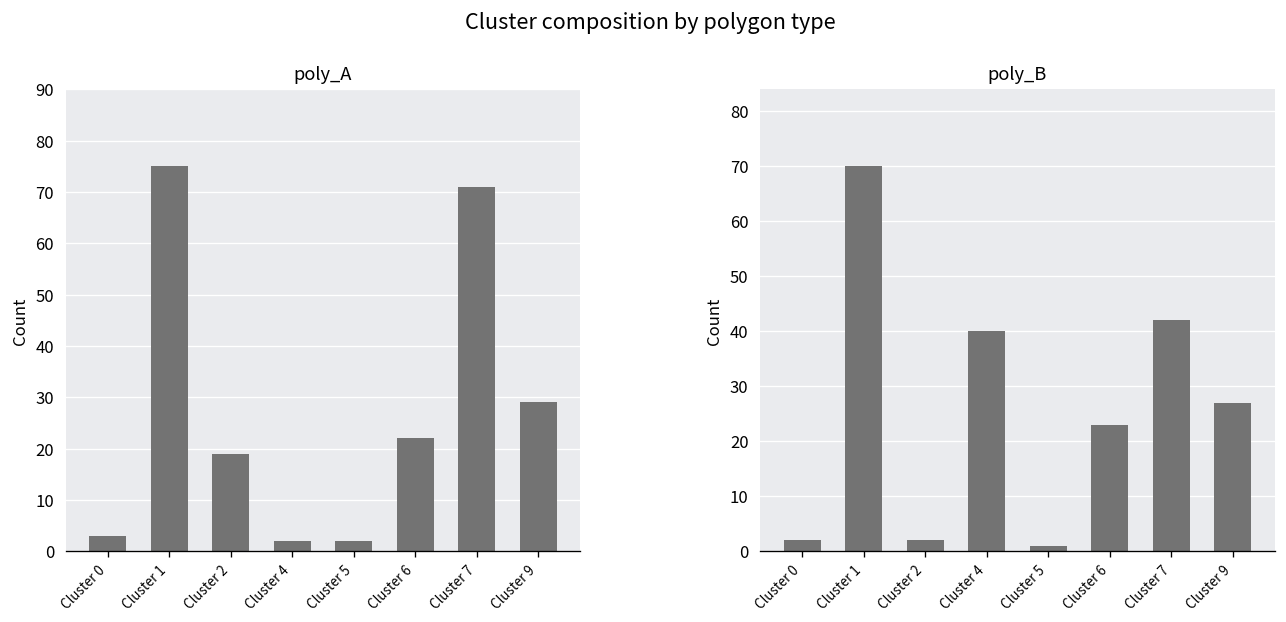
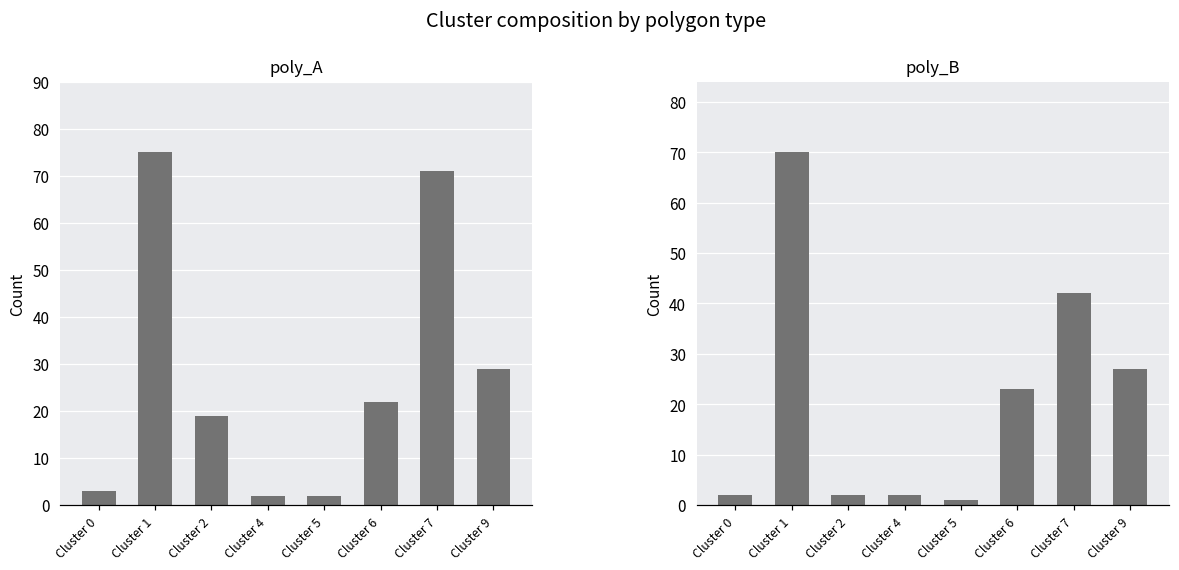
  {
    "poly_A": {
      "Cluster 0": 3,
      "Cluster 1": 75,
      "Cluster 2": 19,
      "Cluster 4": 2,
      "Cluster 5": 2,
      "Cluster 6": 22,
      "Cluster 7": 71,
      "Cluster 9": 29
    },
    "poly_B": {
      "Cluster 0": 2,
      "Cluster 1": 70,
      "Cluster 2": 2,
-     "Cluster 4": 40,
+     "Cluster 4": 2,
      "Cluster 5": 1,
      "Cluster 6": 23,
      "Cluster 7": 42,
      "Cluster 9": 27
    }
  }
